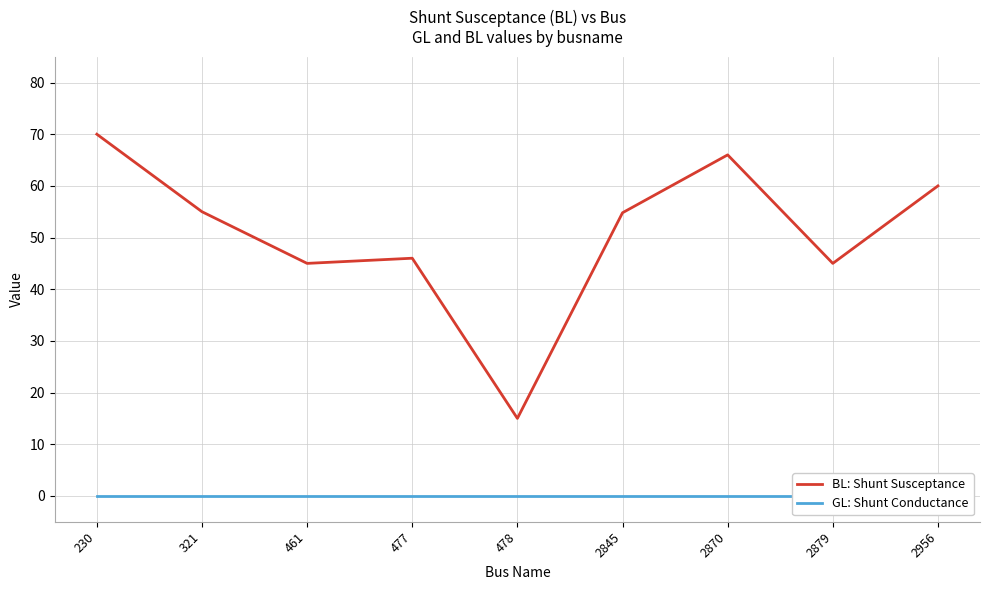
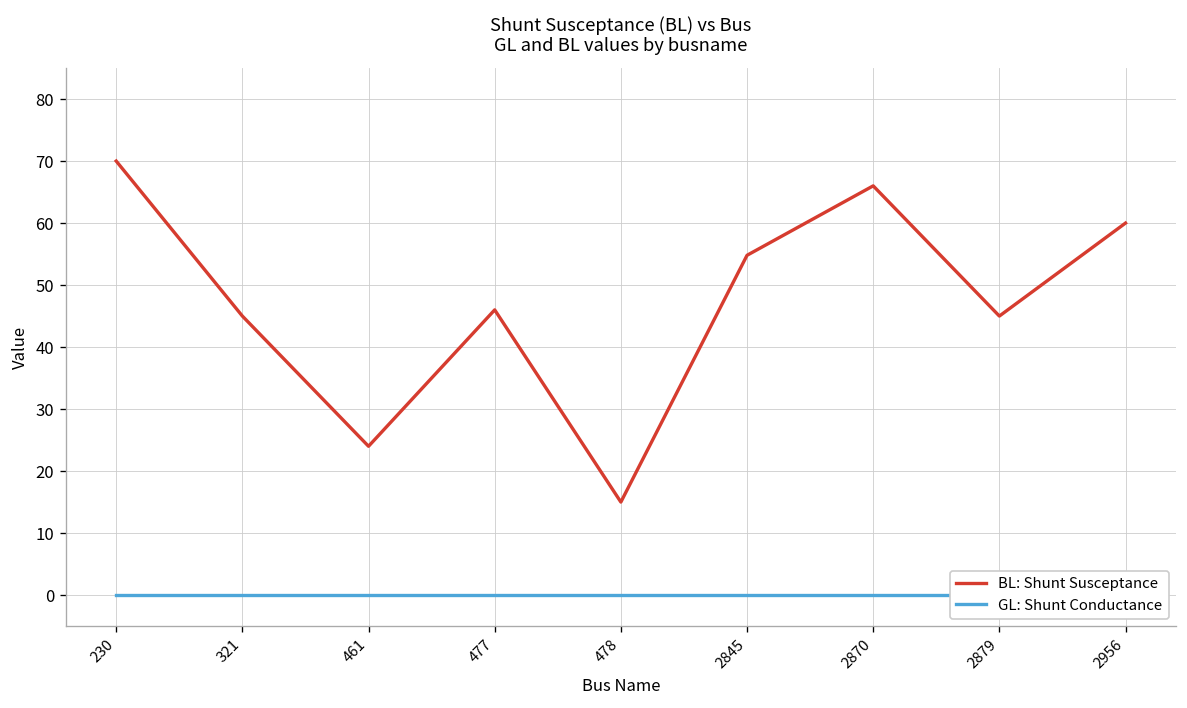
  {
    "BL: Shunt Susceptance": {
      "230": 70,
-     "321": 55,
-     "461": 45,
+     "321": 45,
+     "461": 24,
      "477": 46,
      "478": 15,
      "2845": 55,
      "2870": 66,
      "2879": 45,
      "2956": 60
    },
    "GL: Shunt Conductance": {
      "230": 0,
      "321": 0,
      "461": 0,
      "477": 0,
      "478": 0,
      "2845": 0,
      "2870": 0
    }
  }
